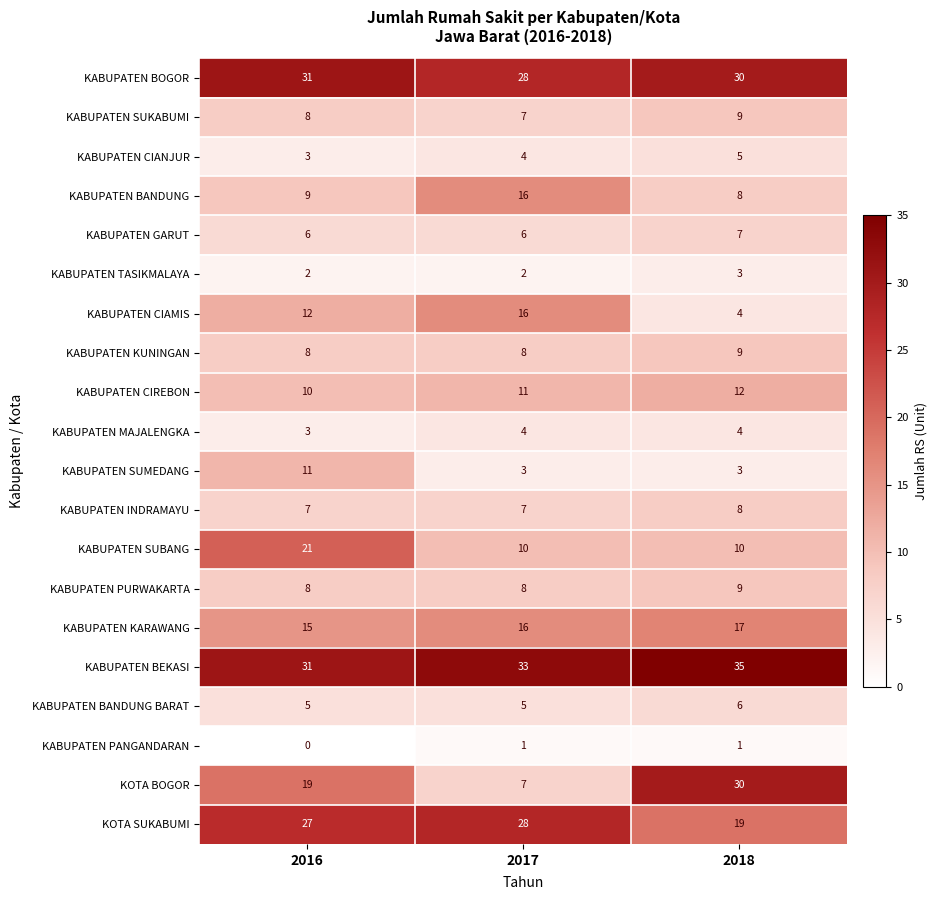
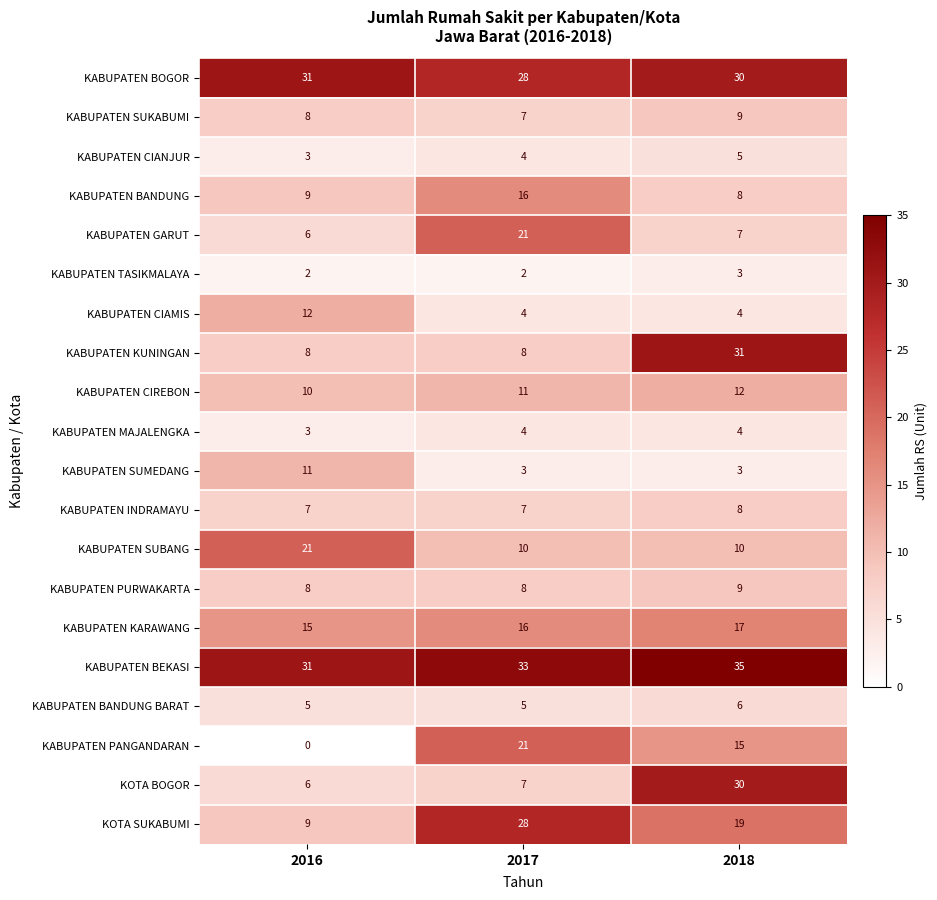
  {
    "KABUPATEN BOGOR": {
      "2016": 31,
      "2017": 28,
      "2018": 30
    },
    "KABUPATEN SUKABUMI": {
      "2016": 8,
      "2017": 7,
      "2018": 9
    },
    "KABUPATEN CIANJUR": {
      "2016": 3,
      "2017": 4,
      "2018": 5
    },
    "KABUPATEN BANDUNG": {
      "2016": 9,
      "2017": 16,
      "2018": 8
    },
    "KABUPATEN GARUT": {
      "2016": 6,
-     "2017": 6,
+     "2017": 21,
      "2018": 7
    },
    "KABUPATEN TASIKMALAYA": {
      "2016": 2,
      "2017": 2,
      "2018": 3
    },
    "KABUPATEN CIAMIS": {
      "2016": 12,
-     "2017": 16,
+     "2017": 4,
      "2018": 4
    },
    "KABUPATEN KUNINGAN": {
      "2016": 8,
      "2017": 8,
-     "2018": 9
+     "2018": 31
    },
    "KABUPATEN CIREBON": {
      "2016": 10,
      "2017": 11,
      "2018": 12
    },
    "KABUPATEN MAJALENGKA": {
      "2016": 3,
      "2017": 4,
      "2018": 4
    },
    "KABUPATEN SUMEDANG": {
      "2016": 11,
      "2017": 3,
      "2018": 3
    },
    "KABUPATEN INDRAMAYU": {
      "2016": 7,
      "2017": 7,
      "2018": 8
    },
    "KABUPATEN SUBANG": {
      "2016": 21,
      "2017": 10,
      "2018": 10
    },
    "KABUPATEN PURWAKARTA": {
      "2016": 8,
      "2017": 8,
      "2018": 9
    },
    "KABUPATEN KARAWANG": {
      "2016": 15,
      "2017": 16,
      "2018": 17
    },
    "KABUPATEN BEKASI": {
      "2016": 31,
      "2017": 33,
      "2018": 35
    },
    "KABUPATEN BANDUNG BARAT": {
      "2016": 5,
      "2017": 5,
      "2018": 6
    },
    "KABUPATEN PANGANDARAN": {
      "2016": 0,
-     "2017": 1,
-     "2018": 1
+     "2017": 21,
+     "2018": 15
    },
    "KOTA BOGOR": {
-     "2016": 19,
+     "2016": 6,
      "2017": 7,
      "2018": 30
    },
    "KOTA SUKABUMI": {
-     "2016": 27,
+     "2016": 9,
      "2017": 28,
      "2018": 19
    }
  }
